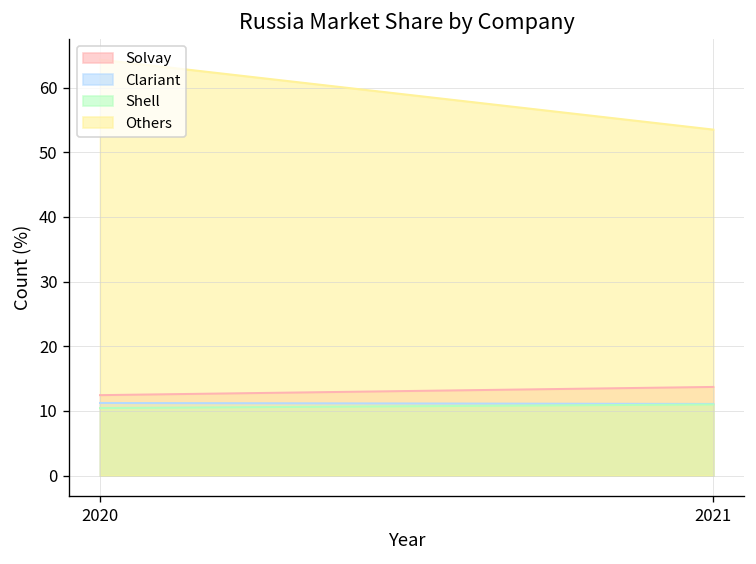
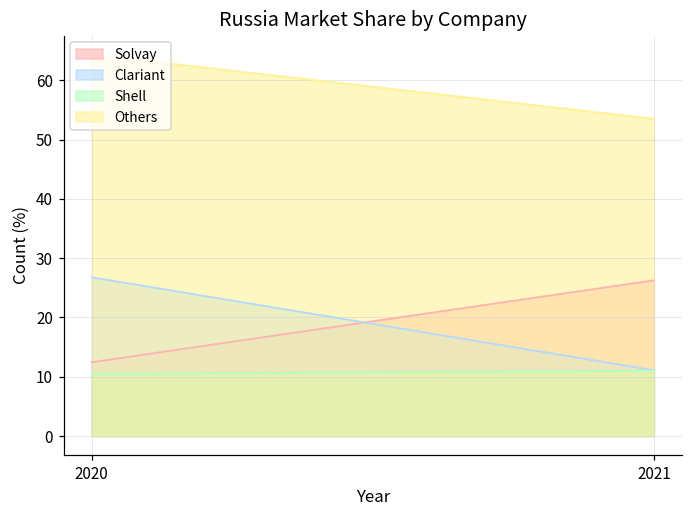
  {
    "Solvay": {
      "2020": 12,
-     "2021": 14
+     "2021": 26
    },
    "Clariant": {
-     "2020": 11
+     "2020": 27
    },
    "Shell": {
      "2020": 10
    },
    "Others": {
      "2021": 54
    }
  }
